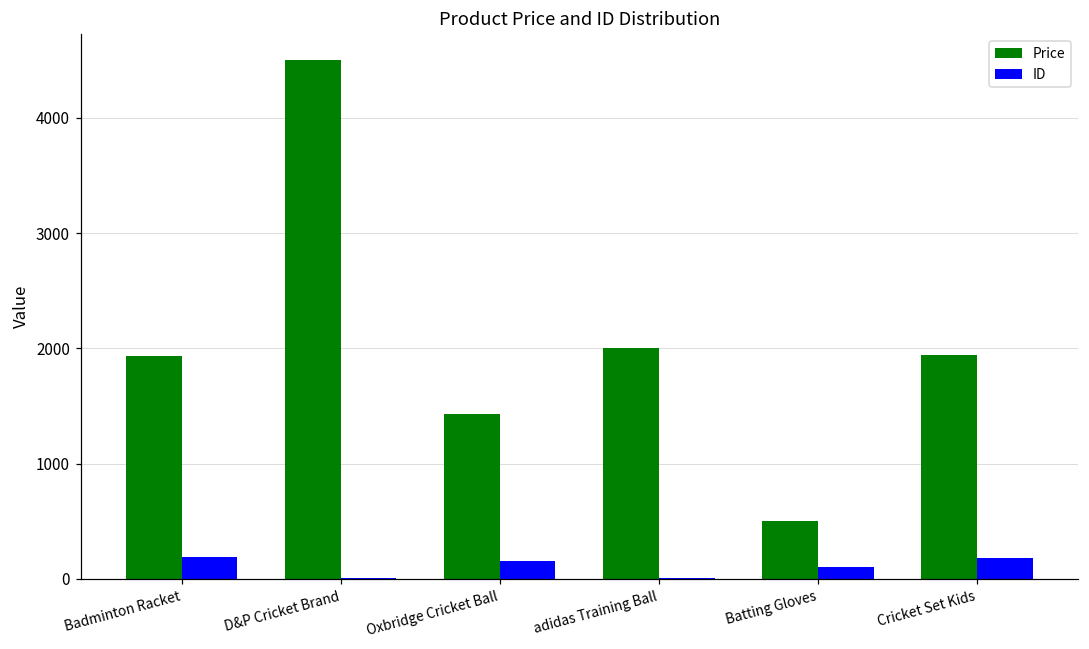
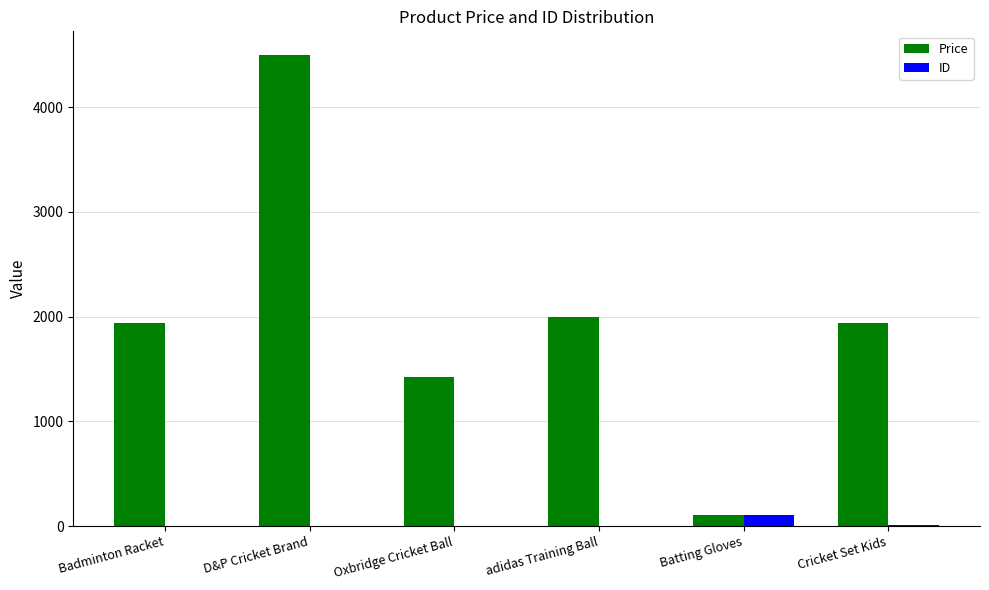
  {
    "Price": {
      "Badminton Racket": 1940,
      "D&P Cricket Brand": 4500,
      "Oxbridge Cricket Ball": 1430,
      "adidas Training Ball": 2000,
-     "Batting Gloves": 500,
+     "Batting Gloves": 110,
      "Cricket Set Kids": 1940
    },
    "ID": {
-     "Badminton Racket": 190,
-     "Oxbridge Cricket Ball": 150,
+     "Badminton Racket": 0,
+     "Oxbridge Cricket Ball": 0,
      "Batting Gloves": 100,
-     "Cricket Set Kids": 180
+     "Cricket Set Kids": 10
    }
  }
